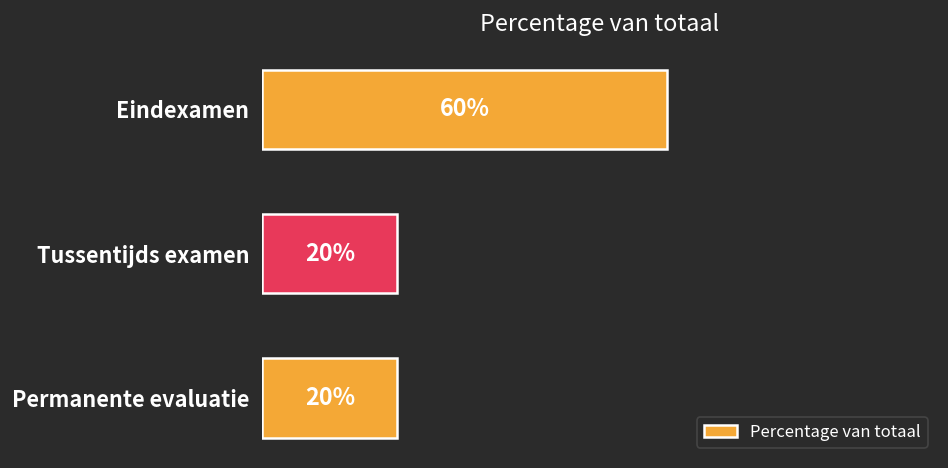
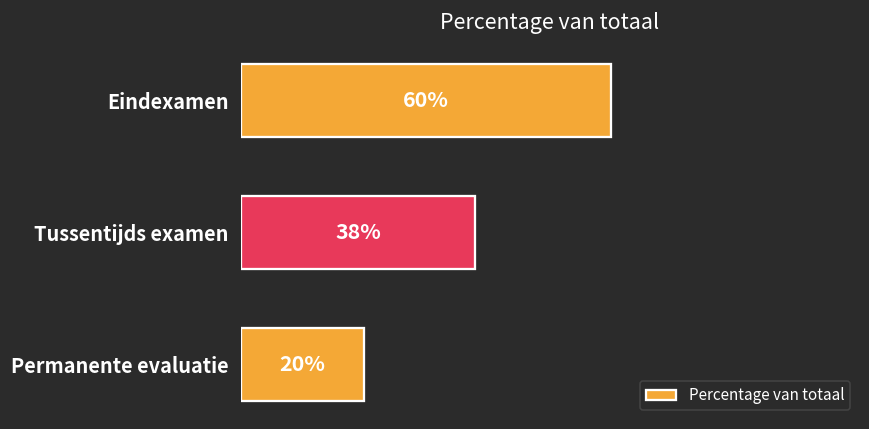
  {
    "Eindexamen": "60%",
-   "Tussentijds examen": "20%",
+   "Tussentijds examen": "38%",
    "Permanente evaluatie": "20%"
  }
